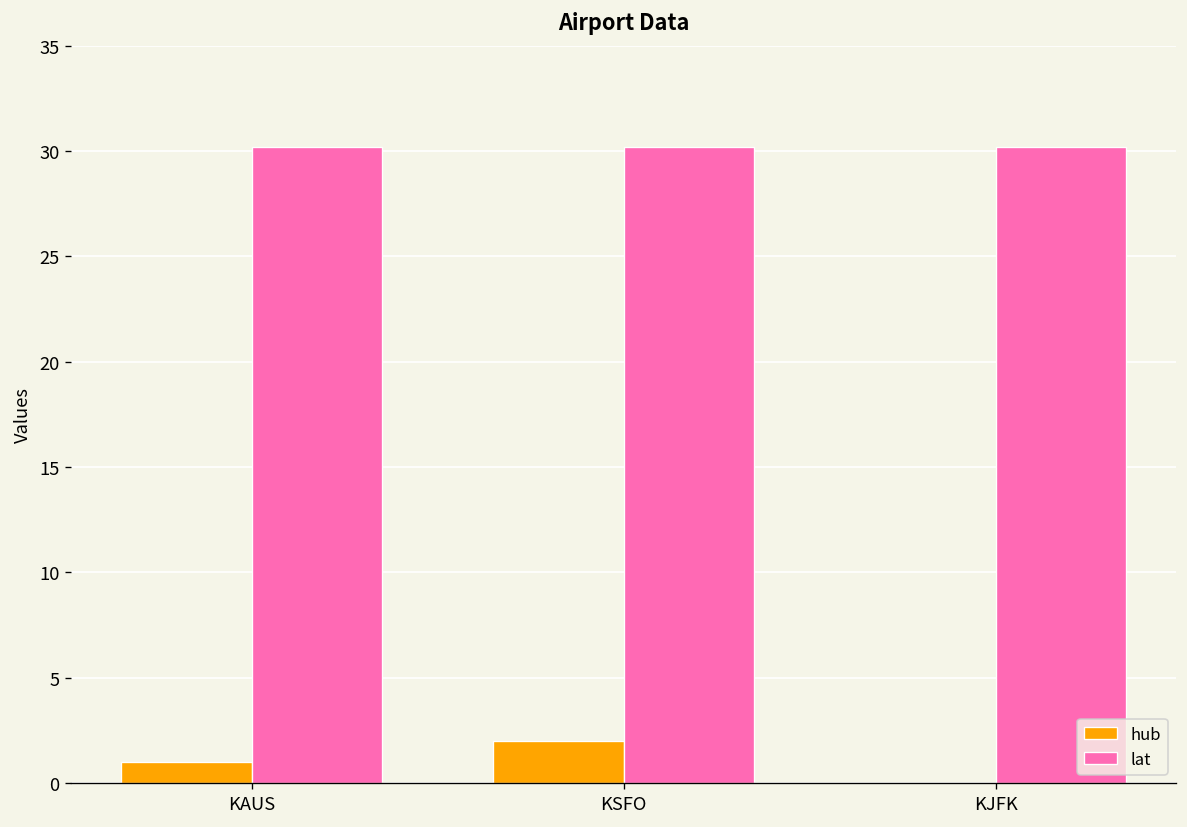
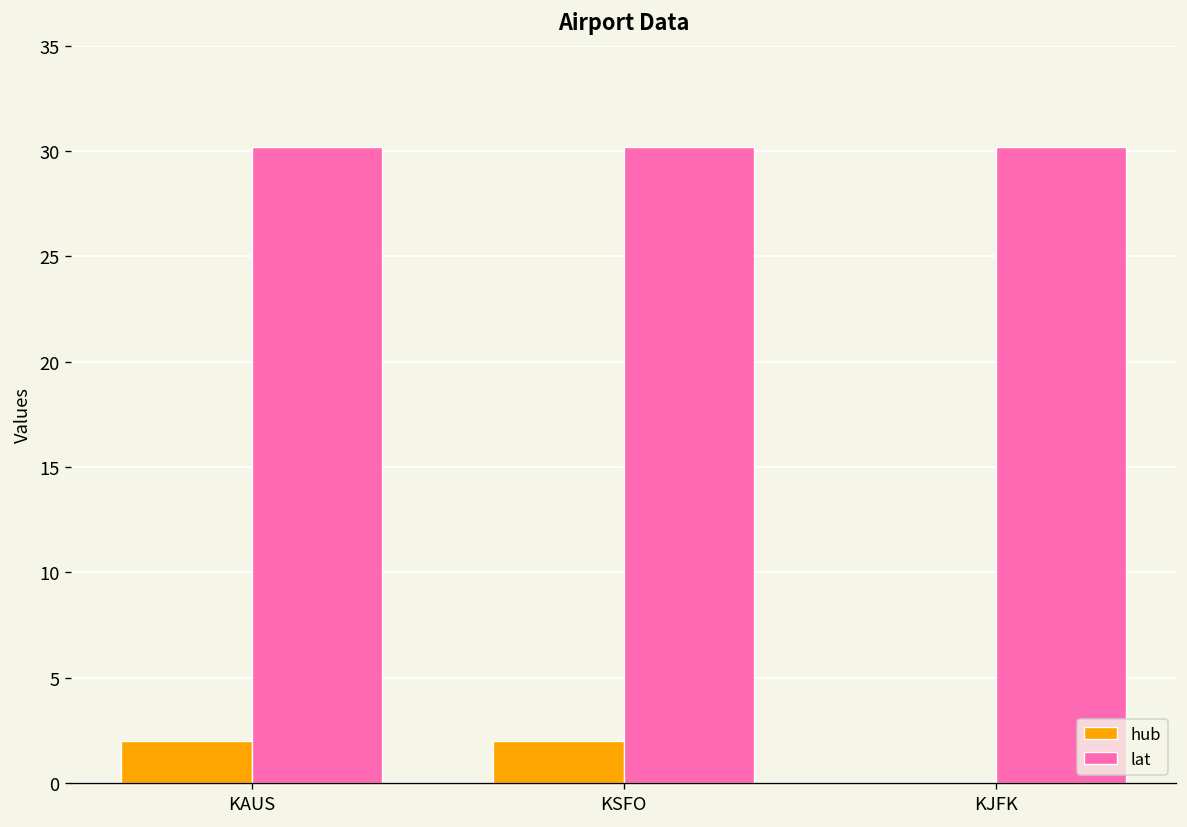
  {
    "hub": {
-     "KAUS": 1,
+     "KAUS": 2,
      "KSFO": 2,
      "KJFK": 0
    },
    "lat": {
      "KAUS": 30.2,
      "KSFO": 30.2,
      "KJFK": 30.2
    }
  }
